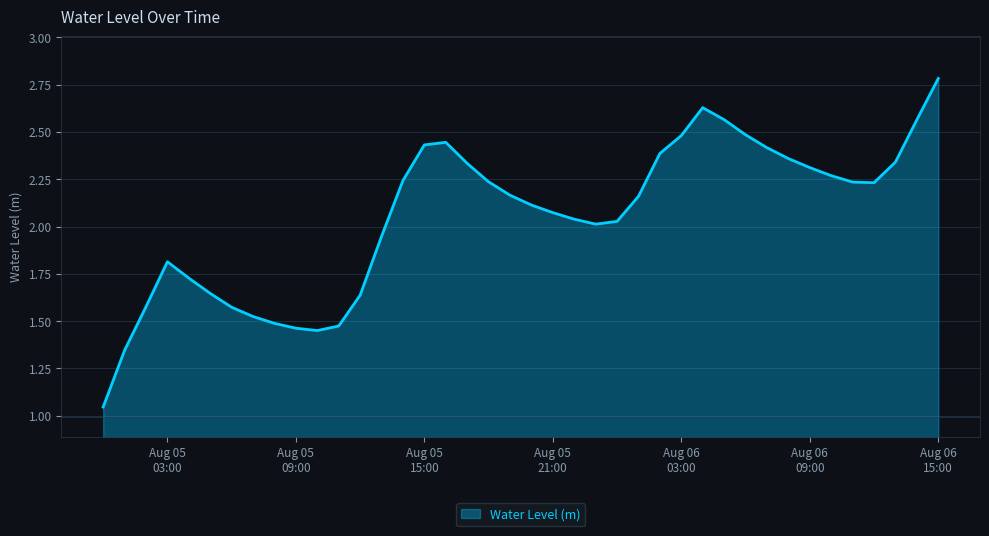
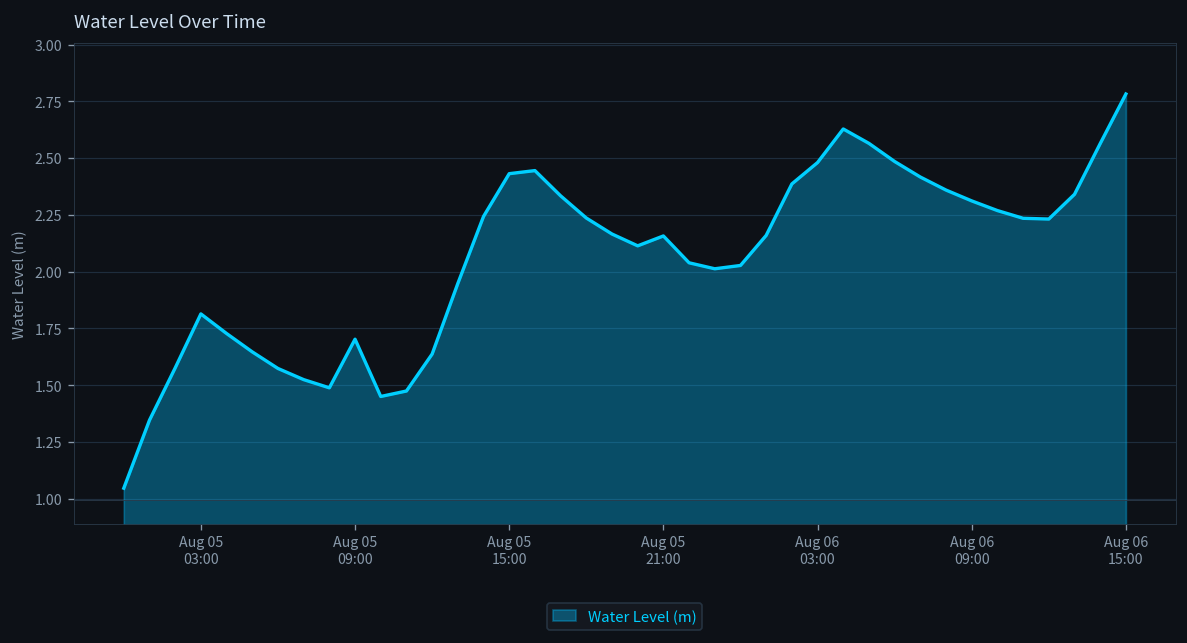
  {
    "Aug 05 03:00": 1.81,
-   "Aug 05 09:00": 1.46,
+   "Aug 05 09:00": 1.70,
    "Aug 05 15:00": 2.43,
-   "Aug 05 21:00": 2.07,
+   "Aug 05 21:00": 2.16,
    "Aug 06 03:00": 2.48,
    "Aug 06 09:00": 2.31,
    "Aug 06 15:00": 2.78
  }
